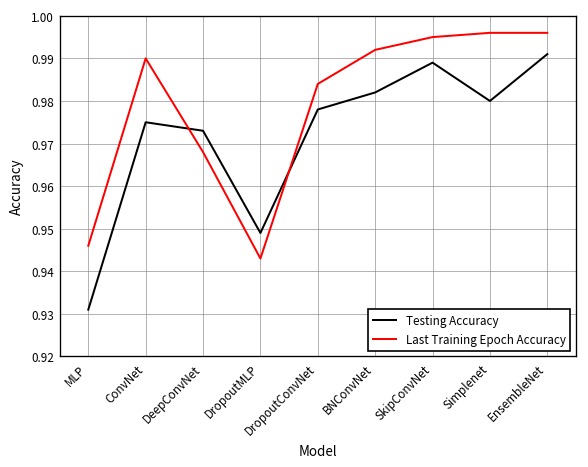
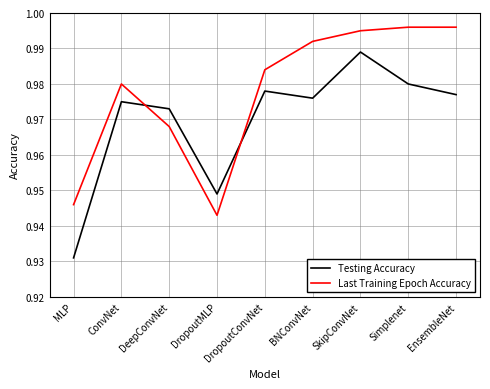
  {
    "Testing Accuracy": {
      "MLP": 0.931,
      "ConvNet": 0.975,
      "DeepConvNet": 0.973,
      "DropoutMLP": 0.949,
      "DropoutConvNet": 0.978,
-     "BNConvNet": 0.982,
+     "BNConvNet": 0.976,
      "SkipConvNet": 0.989,
      "Simplenet": 0.980,
-     "EnsembleNet": 0.991
+     "EnsembleNet": 0.977
    },
    "Last Training Epoch Accuracy": {
      "MLP": 0.946,
-     "ConvNet": 0.99,
+     "ConvNet": 0.98,
      "DeepConvNet": 0.968,
      "DropoutMLP": 0.943,
      "DropoutConvNet": 0.984,
      "BNConvNet": 0.992,
      "SkipConvNet": 0.995,
      "Simplenet": 0.996,
      "EnsembleNet": 0.996
    }
  }
